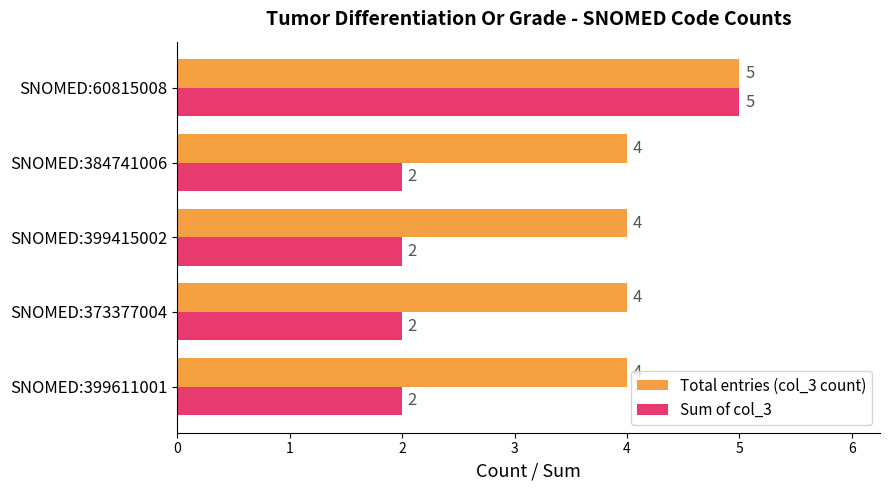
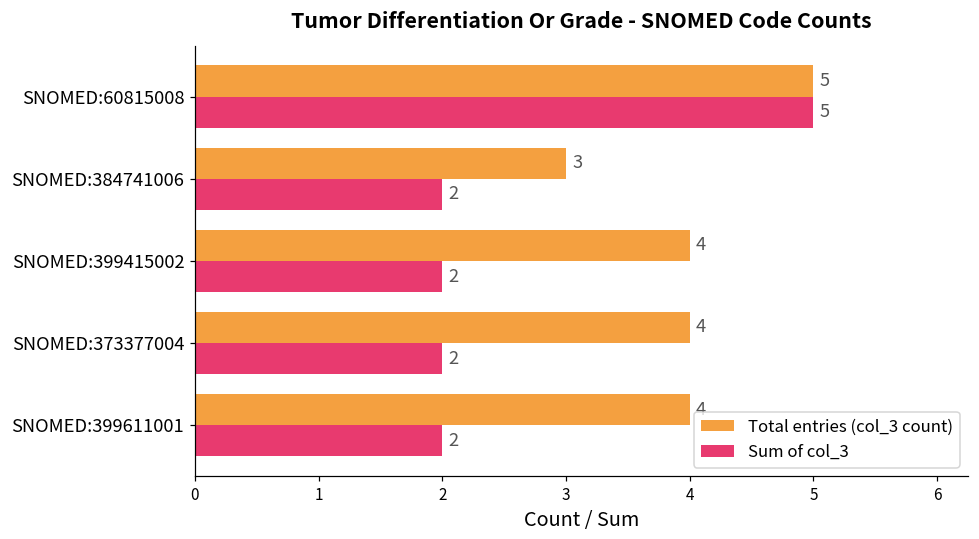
  {
    "Total entries (col_3 count)": {
      "SNOMED:60815008": 5,
-     "SNOMED:384741006": 4,
+     "SNOMED:384741006": 3,
      "SNOMED:399415002": 4,
      "SNOMED:373377004": 4
    },
    "Sum of col_3": {
      "SNOMED:60815008": 5,
      "SNOMED:384741006": 2,
      "SNOMED:399415002": 2,
      "SNOMED:373377004": 2,
      "SNOMED:399611001": 2
    }
  }
